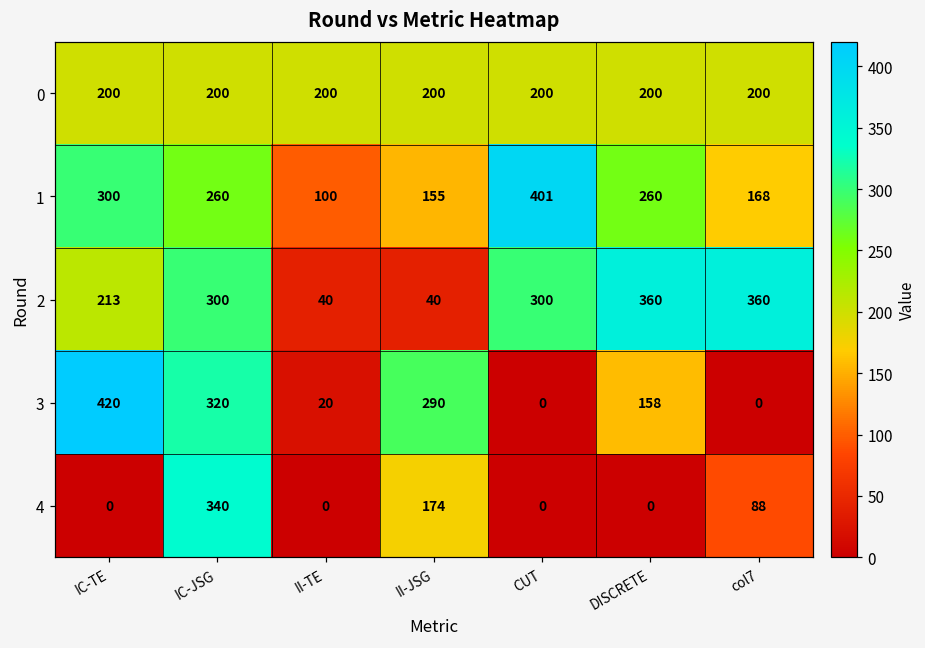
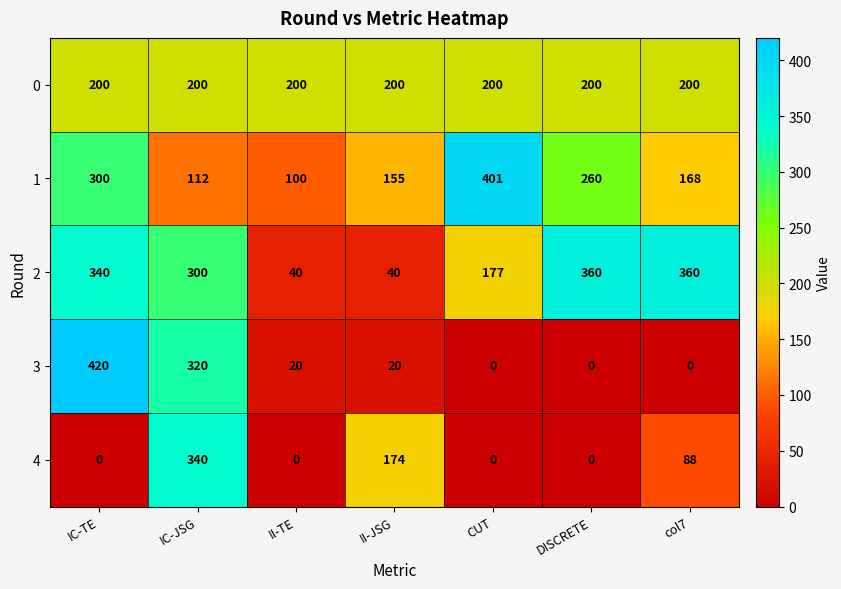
  {
    "0": {
      "IC-TE": 200,
      "IC-JSG": 200,
      "II-TE": 200,
      "II-JSG": 200,
      "CUT": 200,
      "DISCRETE": 200,
      "col7": 200
    },
    "1": {
      "IC-TE": 300,
-     "IC-JSG": 260,
+     "IC-JSG": 112,
      "II-TE": 100,
      "II-JSG": 155,
      "CUT": 401,
      "DISCRETE": 260,
      "col7": 168
    },
    "2": {
-     "IC-TE": 213,
+     "IC-TE": 340,
      "IC-JSG": 300,
      "II-TE": 40,
      "II-JSG": 40,
-     "CUT": 300,
+     "CUT": 177,
      "DISCRETE": 360,
      "col7": 360
    },
    "3": {
      "IC-TE": 420,
      "IC-JSG": 320,
      "II-TE": 20,
-     "II-JSG": 290,
+     "II-JSG": 20,
      "CUT": 0,
-     "DISCRETE": 158,
+     "DISCRETE": 0,
      "col7": 0
    },
    "4": {
      "IC-TE": 0,
      "IC-JSG": 340,
      "II-TE": 0,
      "II-JSG": 174,
      "CUT": 0,
      "DISCRETE": 0,
      "col7": 88
    }
  }
